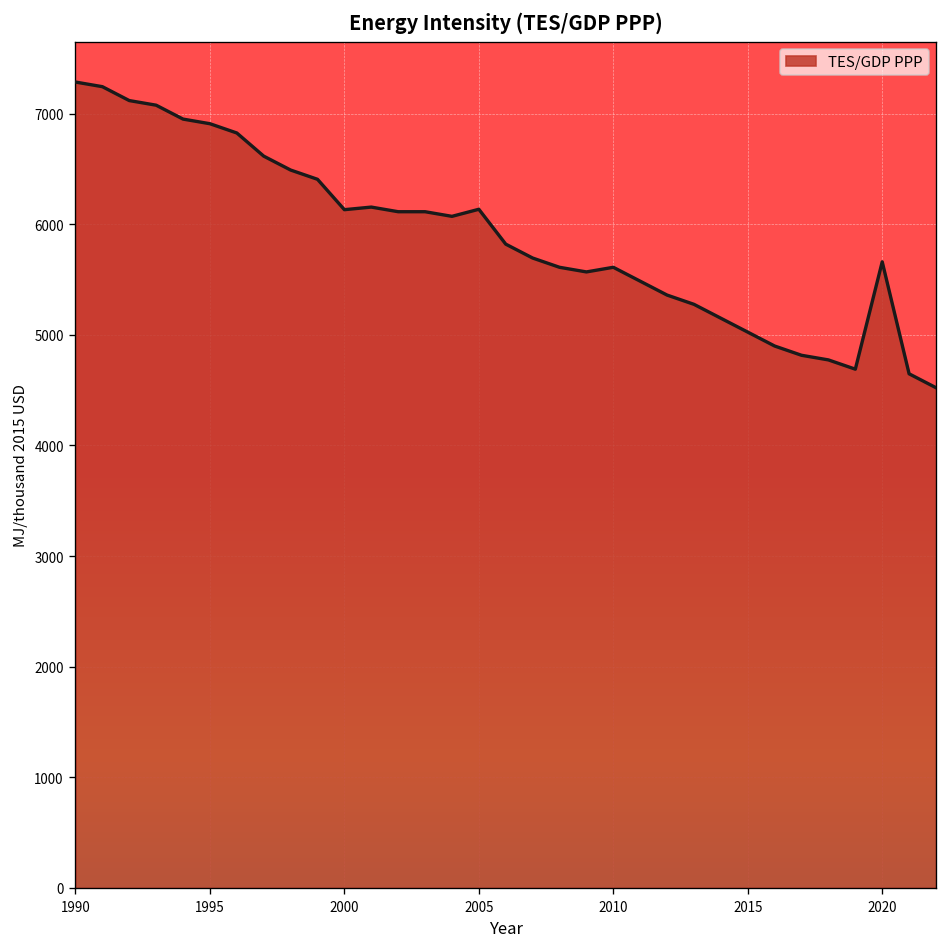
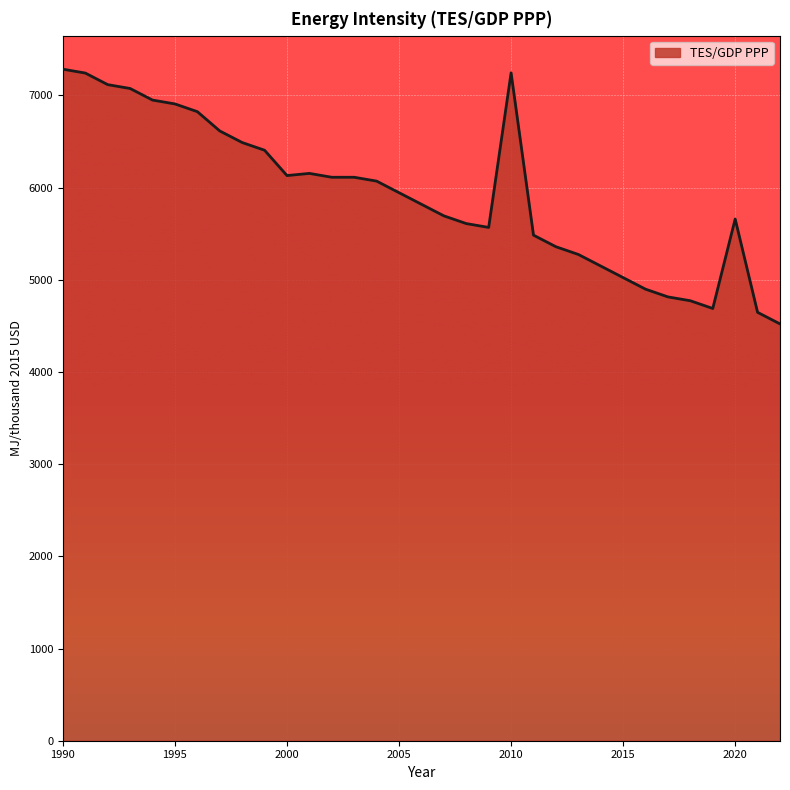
  {
    "1990": 7300,
    "1995": 6900,
    "2000": 6100,
-   "2005": 6100,
-   "2010": 5600,
+   "2005": 5900,
+   "2010": 7200,
    "2015": 5000,
    "2020": 5700
  }
